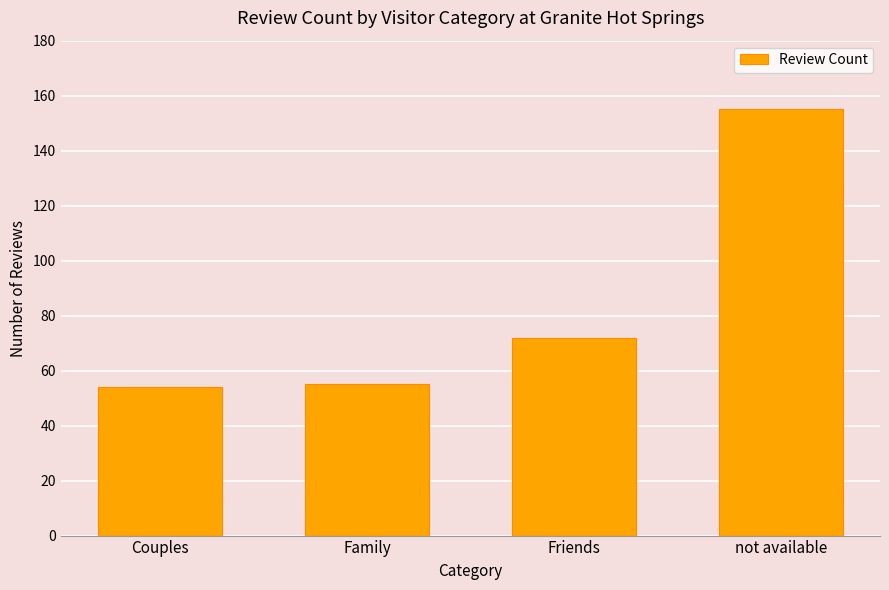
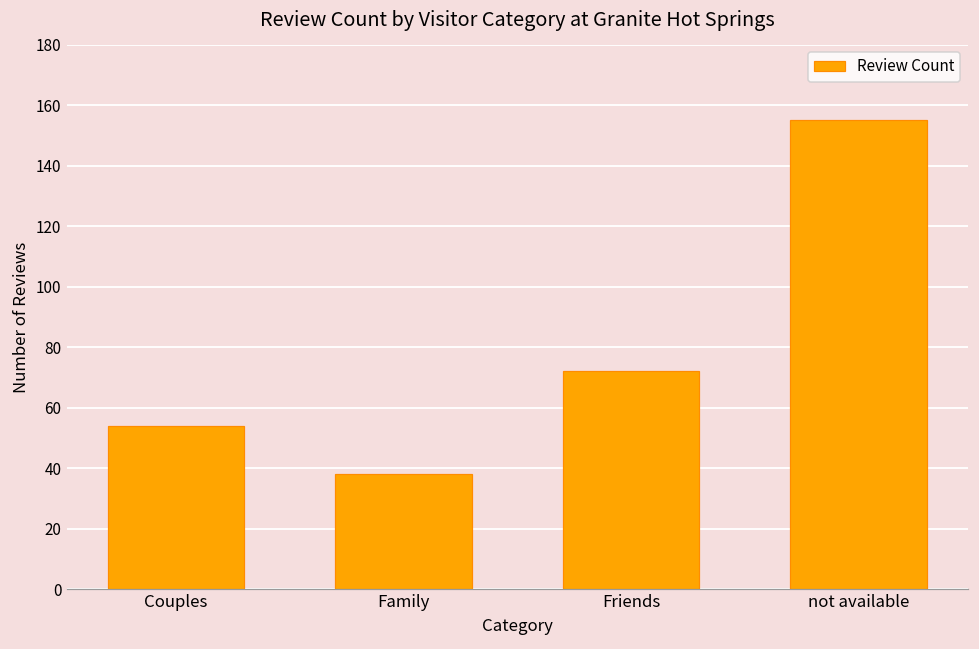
  {
    "Couples": 54,
-   "Family": 55,
+   "Family": 38,
    "Friends": 72,
    "not available": 155
  }
